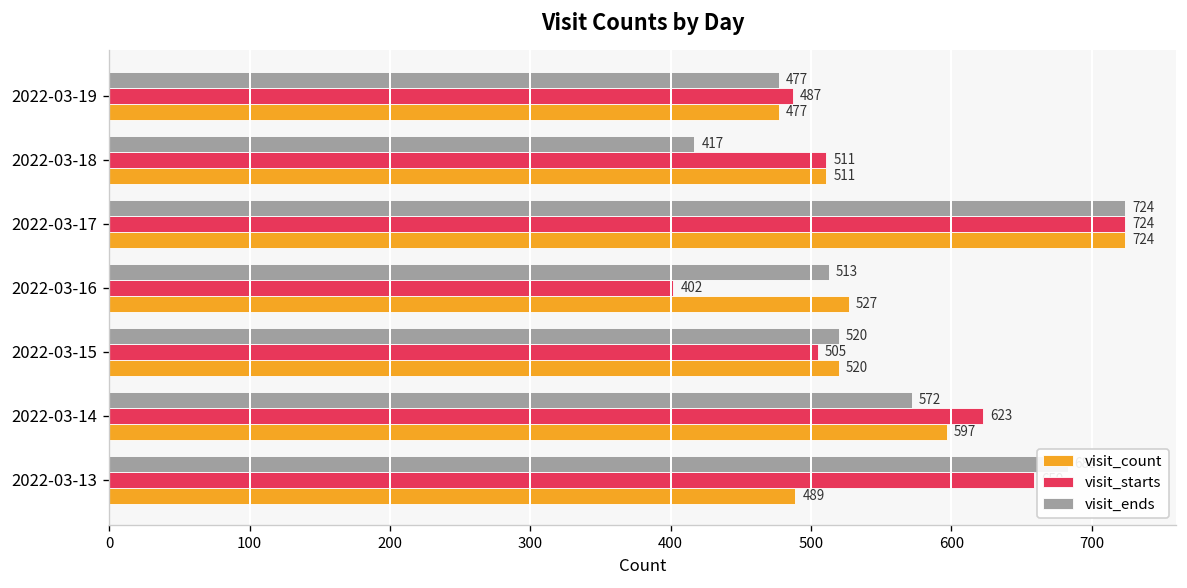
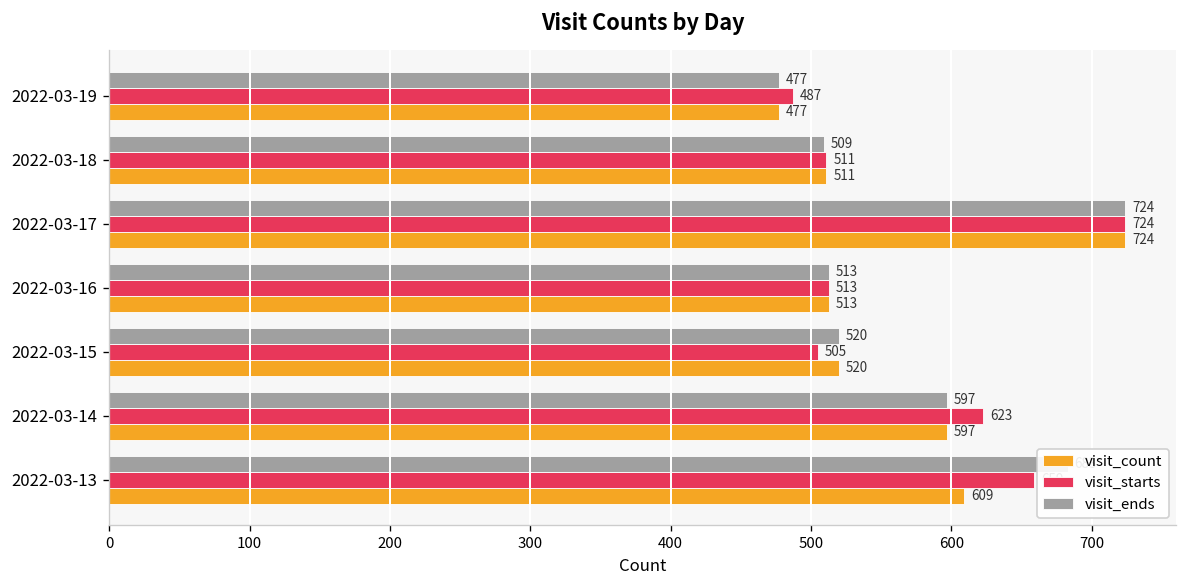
  {
    "visit_count": {
      "2022-03-19": 477,
      "2022-03-18": 511,
      "2022-03-17": 724,
-     "2022-03-16": 527,
+     "2022-03-16": 513,
      "2022-03-15": 520,
      "2022-03-14": 597,
-     "2022-03-13": 489
+     "2022-03-13": 609
    },
    "visit_starts": {
      "2022-03-19": 487,
      "2022-03-18": 511,
      "2022-03-17": 724,
-     "2022-03-16": 402,
+     "2022-03-16": 513,
      "2022-03-15": 505,
      "2022-03-14": 623
    },
    "visit_ends": {
      "2022-03-19": 477,
-     "2022-03-18": 417,
+     "2022-03-18": 509,
      "2022-03-17": 724,
      "2022-03-16": 513,
      "2022-03-15": 520,
-     "2022-03-14": 572
+     "2022-03-14": 597
    }
  }
